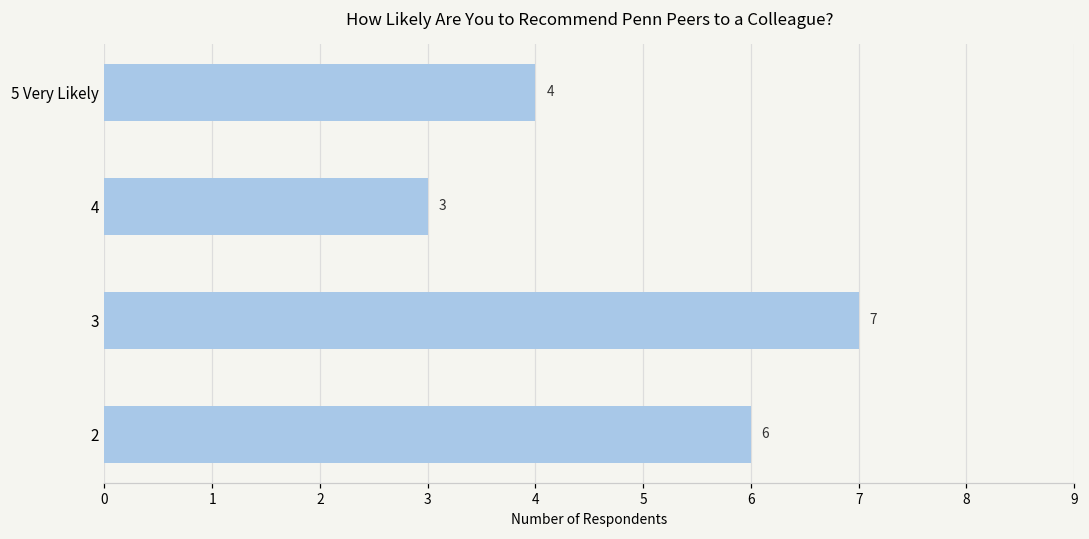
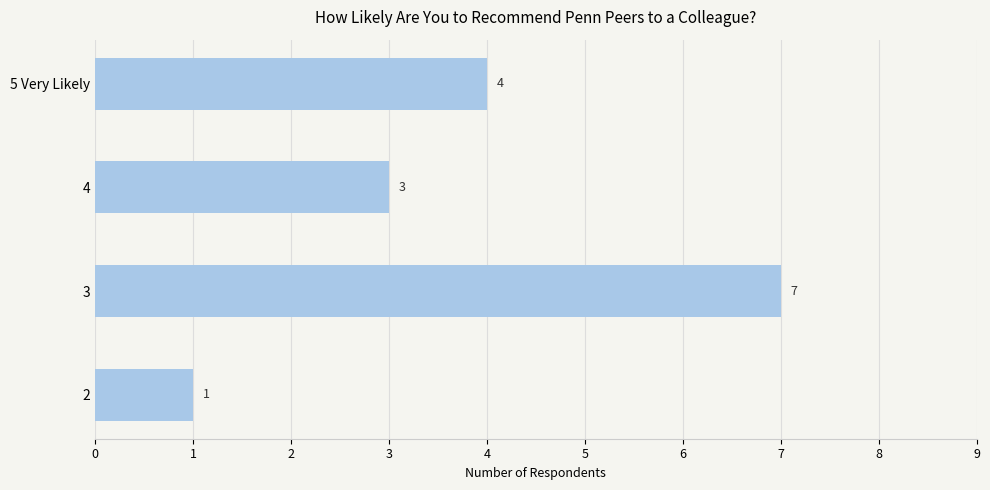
  {
    "5 Very Likely": 4,
    "4": 3,
    "3": 7,
-   "2": 6
+   "2": 1
  }
